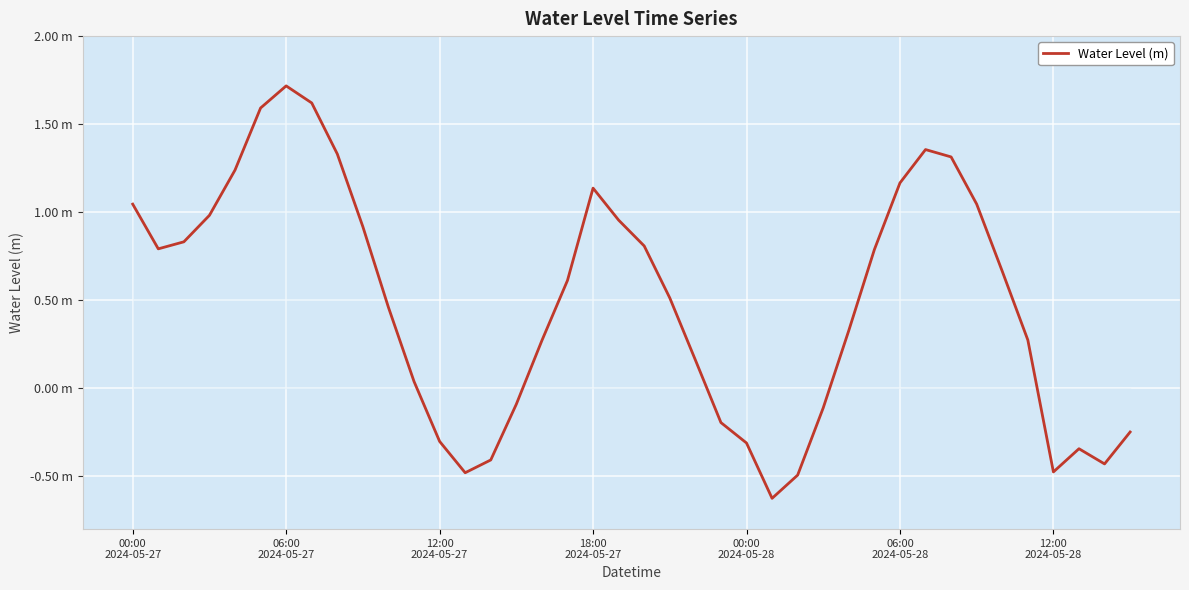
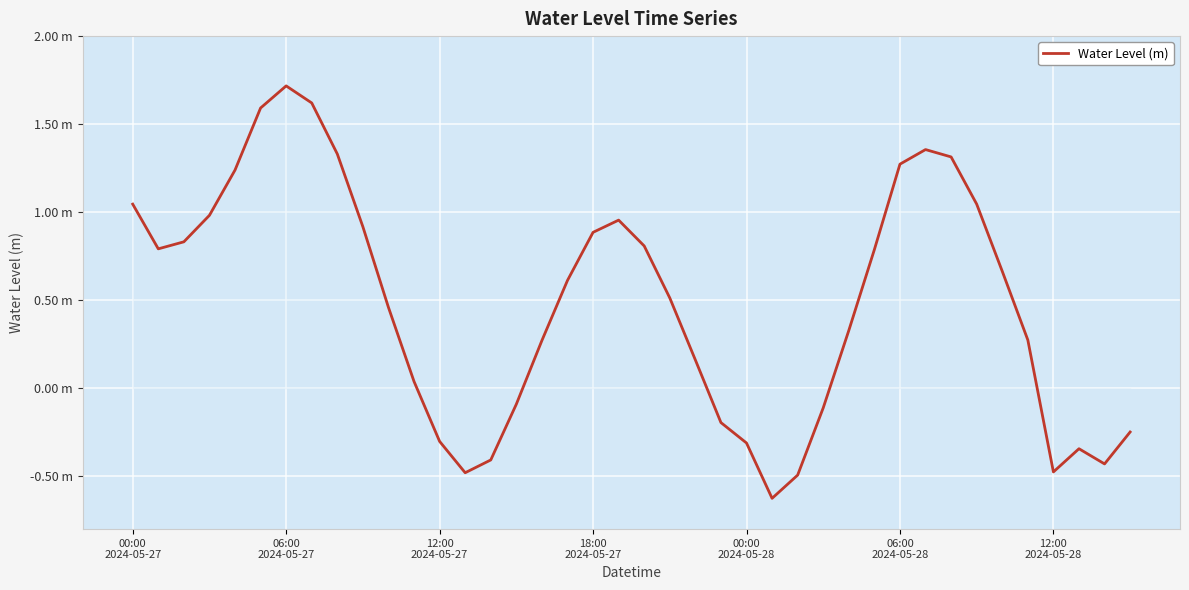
  {
    "Water Level (m)": {
      "12:00 2024-05-27": "-0.30 m",
-     "18:00 2024-05-27": "1.14 m",
+     "18:00 2024-05-27": "0.89 m",
      "00:00 2024-05-28": "-0.31 m",
-     "06:00 2024-05-28": "1.17 m",
+     "06:00 2024-05-28": "1.27 m",
      "12:00 2024-05-28": "-0.48 m"
    }
  }
